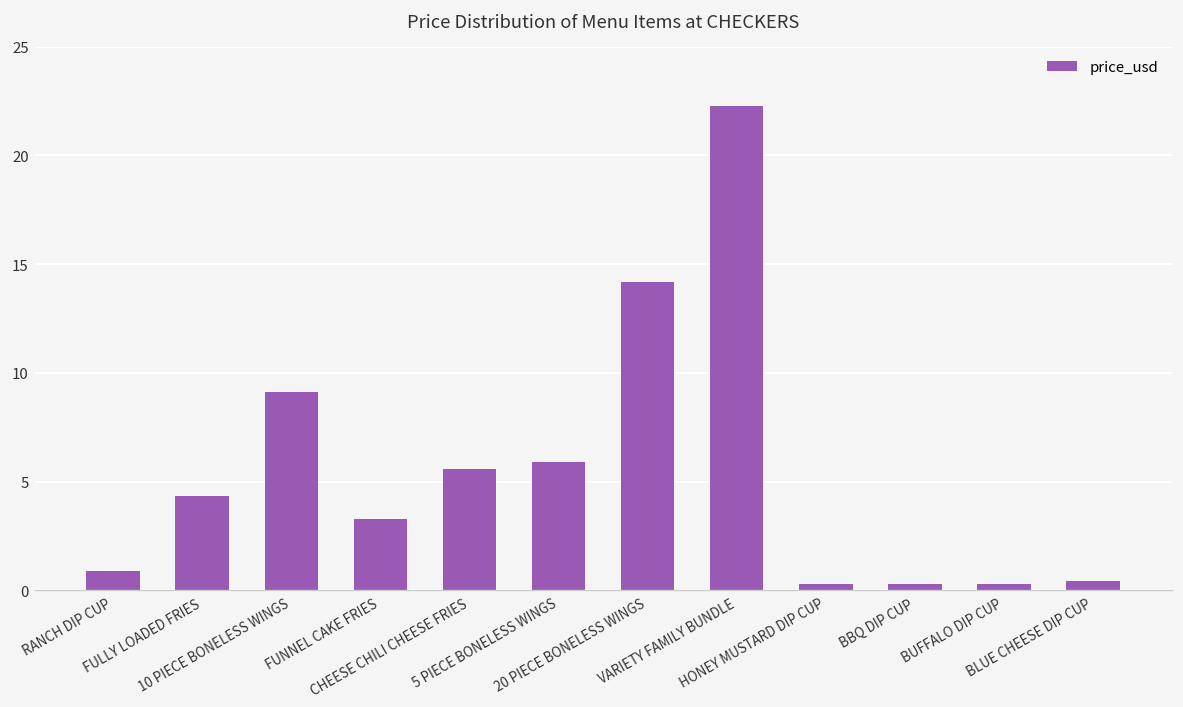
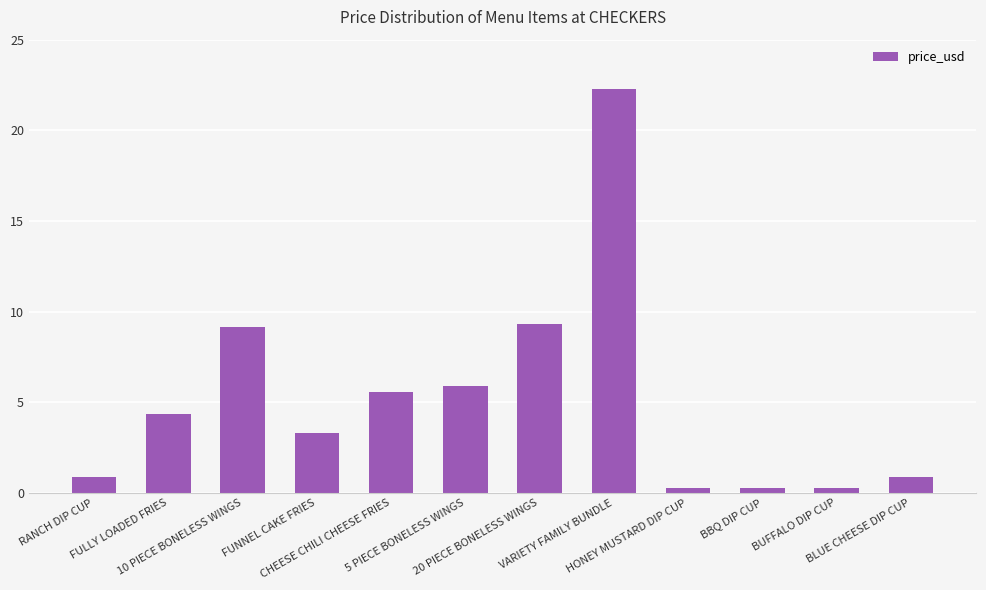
  {
    "RANCH DIP CUP": 0.9,
    "FULLY LOADED FRIES": 4.3,
    "10 PIECE BONELESS WINGS": 9.1,
    "FUNNEL CAKE FRIES": 3.3,
    "CHEESE CHILI CHEESE FRIES": 5.6,
    "5 PIECE BONELESS WINGS": 5.9,
-   "20 PIECE BONELESS WINGS": 14.2,
+   "20 PIECE BONELESS WINGS": 9.3,
    "VARIETY FAMILY BUNDLE": 22.3,
    "HONEY MUSTARD DIP CUP": 0.3,
    "BBQ DIP CUP": 0.3,
    "BUFFALO DIP CUP": 0.3,
-   "BLUE CHEESE DIP CUP": 0.4
+   "BLUE CHEESE DIP CUP": 0.9
  }
